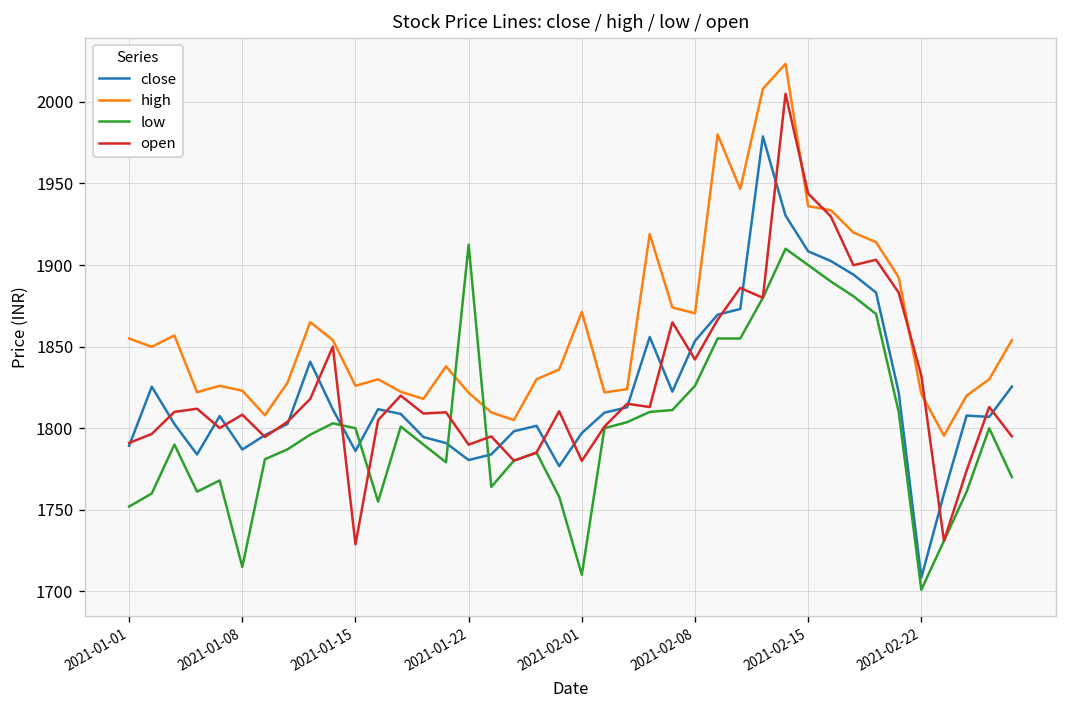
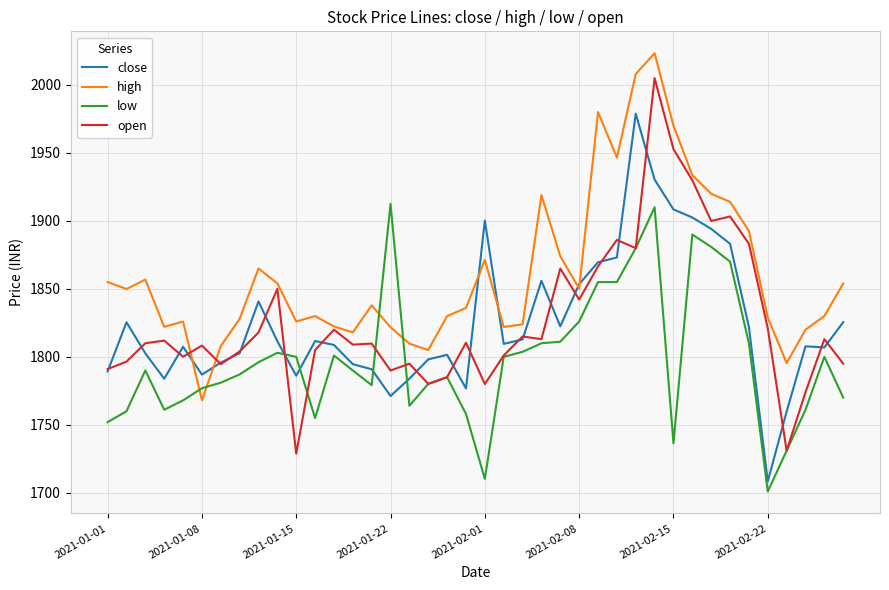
  {
    "close": {
      "2021-01-08": 1787,
      "2021-01-15": 1786,
-     "2021-01-22": 1781,
-     "2021-02-01": 1797,
+     "2021-01-22": 1771,
+     "2021-02-01": 1900,
      "2021-02-08": 1854,
      "2021-02-15": 1908,
      "2021-02-22": 1708
    },
    "high": {
      "2021-01-01": 1855,
-     "2021-01-08": 1823,
+     "2021-01-08": 1768,
      "2021-01-15": 1826,
      "2021-01-22": 1822,
      "2021-02-01": 1871,
-     "2021-02-08": 1870,
-     "2021-02-15": 1936,
-     "2021-02-22": 1821
+     "2021-02-08": 1850,
+     "2021-02-15": 1970,
+     "2021-02-22": 1829
    },
    "low": {
      "2021-01-01": 1752,
-     "2021-01-08": 1715,
+     "2021-01-08": 1777,
      "2021-01-15": 1800,
      "2021-01-22": 1913,
      "2021-02-01": 1710,
      "2021-02-08": 1826,
-     "2021-02-15": 1900,
+     "2021-02-15": 1736,
      "2021-02-22": 1701
    },
    "open": {
      "2021-01-08": 1808,
      "2021-01-15": 1729,
      "2021-01-22": 1790,
      "2021-02-01": 1780,
      "2021-02-08": 1842,
-     "2021-02-15": 1944,
-     "2021-02-22": 1832
+     "2021-02-15": 1953,
+     "2021-02-22": 1821
    }
  }
